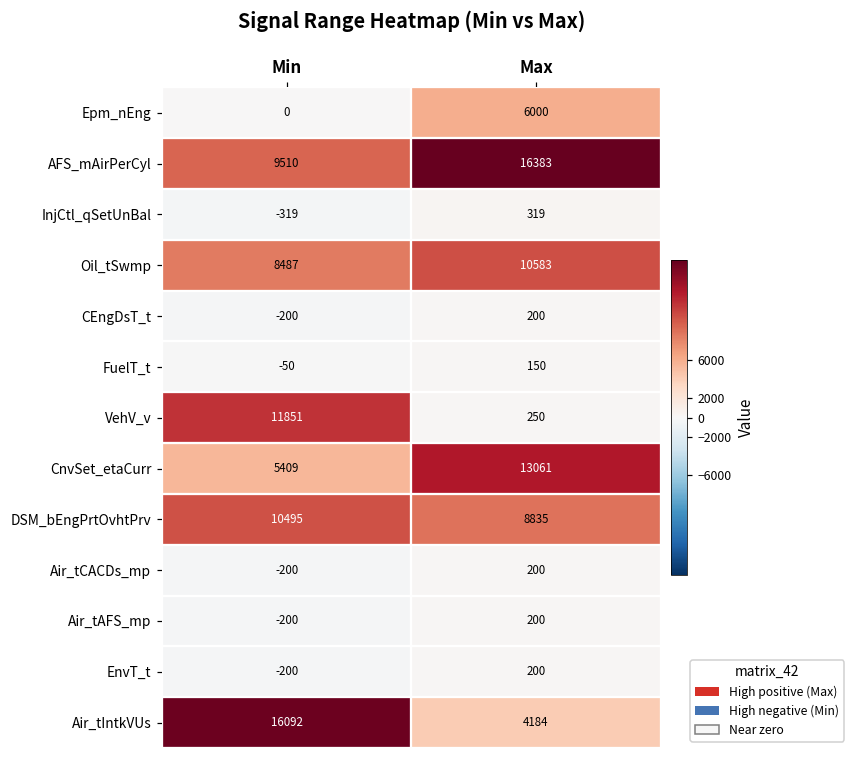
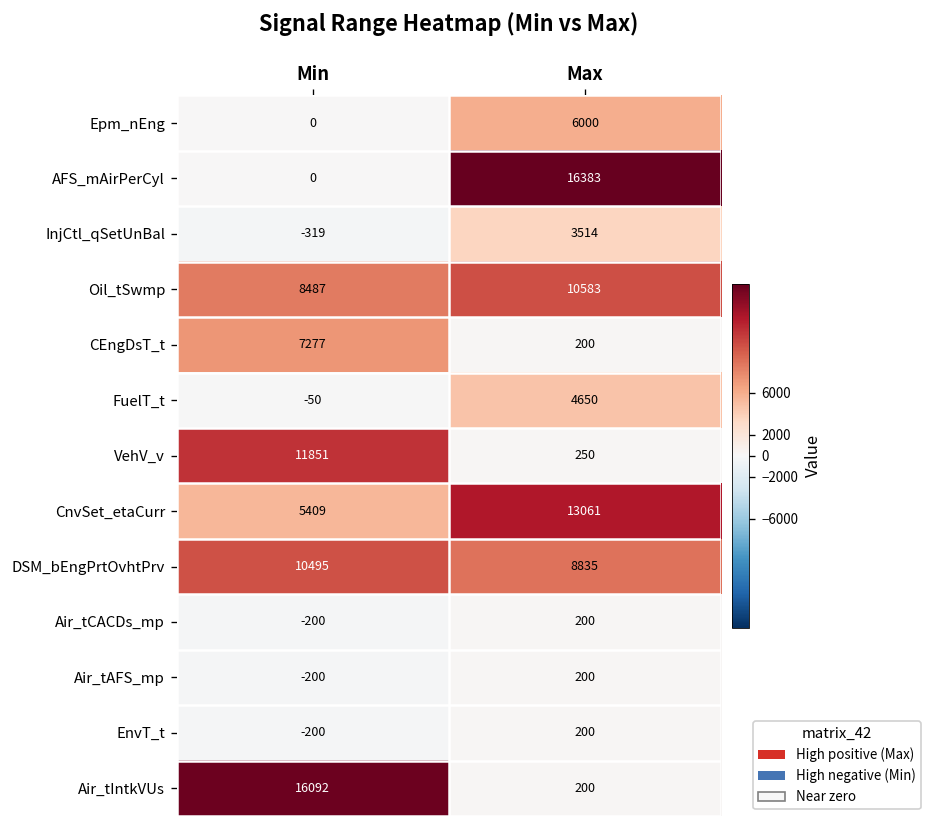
  {
    "Epm_nEng": {
      "Min": 0,
      "Max": 6000
    },
    "AFS_mAirPerCyl": {
-     "Min": 9510,
+     "Min": 0,
      "Max": 16383
    },
    "InjCtl_qSetUnBal": {
      "Min": -319,
-     "Max": 319
+     "Max": 3514
    },
    "Oil_tSwmp": {
      "Min": 8487,
      "Max": 10583
    },
    "CEngDsT_t": {
-     "Min": -200,
+     "Min": 7277,
      "Max": 200
    },
    "FuelT_t": {
      "Min": -50,
-     "Max": 150
+     "Max": 4650
    },
    "VehV_v": {
      "Min": 11851,
      "Max": 250
    },
    "CnvSet_etaCurr": {
      "Min": 5409,
      "Max": 13061
    },
    "DSM_bEngPrtOvhtPrv": {
      "Min": 10495,
      "Max": 8835
    },
    "Air_tCACDs_mp": {
      "Min": -200,
      "Max": 200
    },
    "Air_tAFS_mp": {
      "Min": -200,
      "Max": 200
    },
    "EnvT_t": {
      "Min": -200,
      "Max": 200
    },
    "Air_tIntkVUs": {
      "Min": 16092,
-     "Max": 4184
+     "Max": 200
    }
  }
